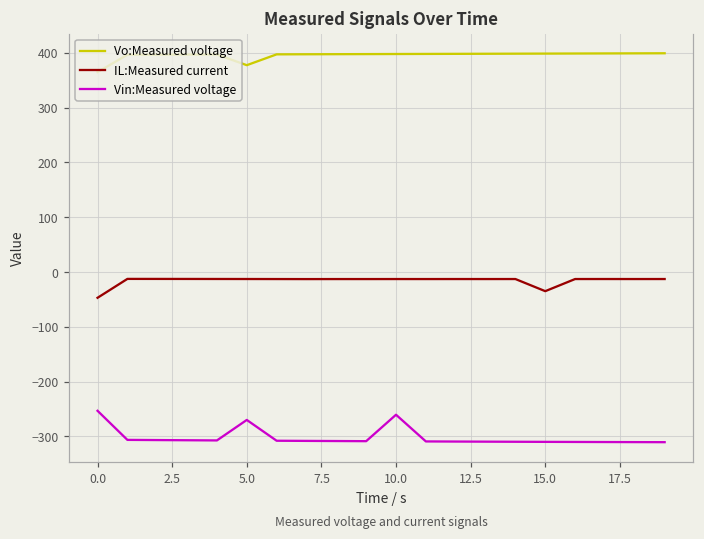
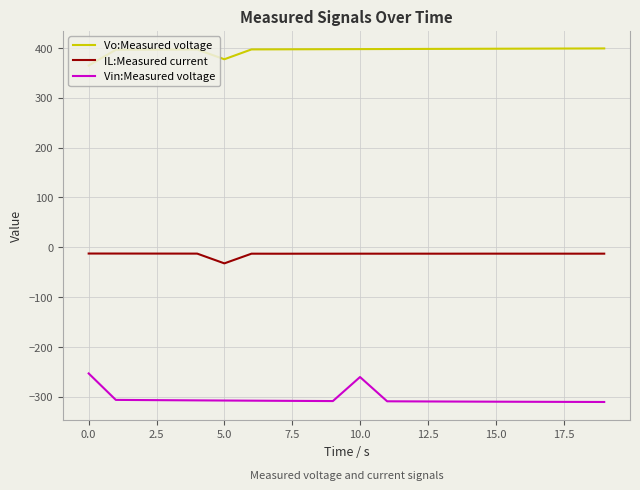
  {
    "Vo:Measured voltage": {
      "5.0": 380,
      "10.0": 400,
      "15.0": 400
    },
    "IL:Measured current": {
-     "0.0": -50,
-     "5.0": -10,
+     "0.0": -10,
+     "5.0": -30,
      "10.0": -10,
-     "15.0": -30
+     "15.0": -10
    },
    "Vin:Measured voltage": {
      "0.0": -250,
-     "5.0": -270,
+     "5.0": -310,
      "10.0": -260,
      "15.0": -310
    }
  }
